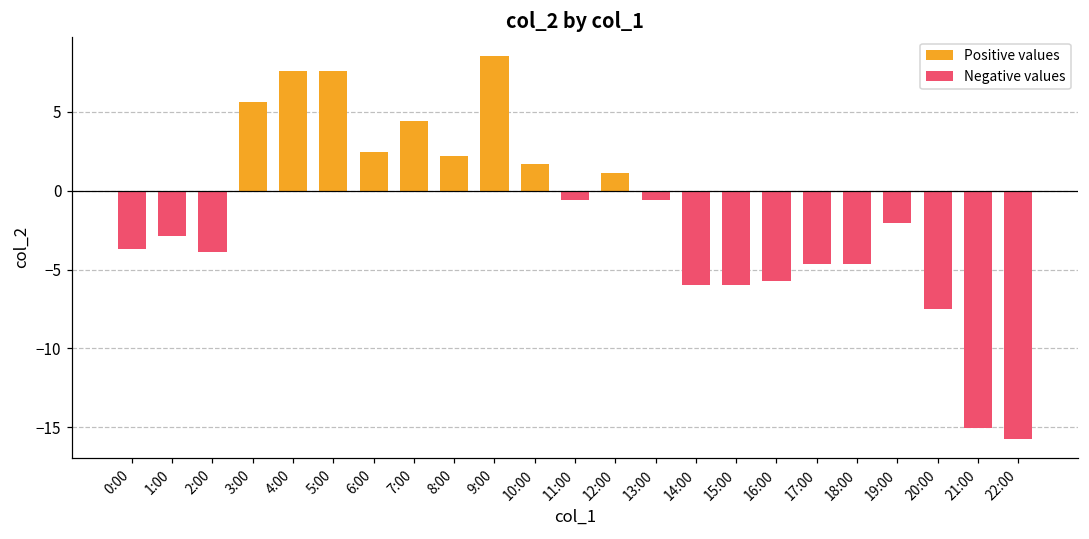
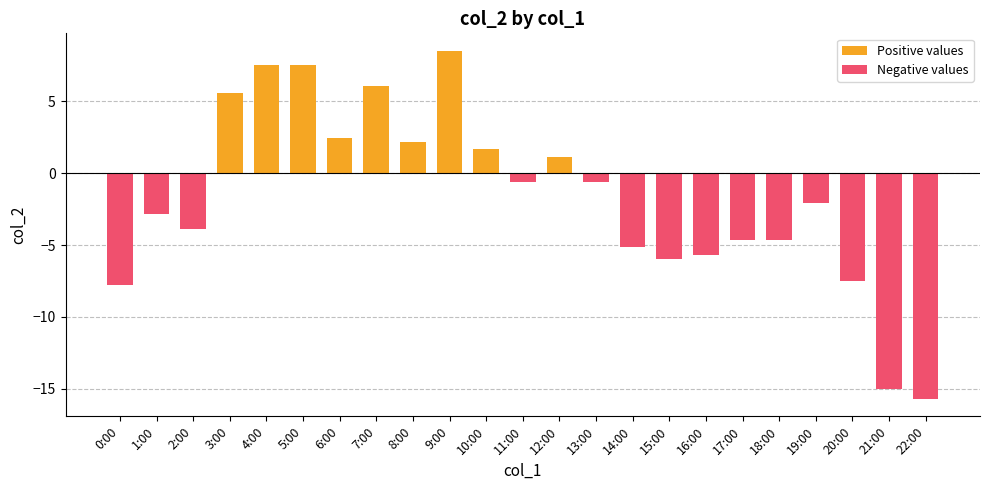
  {
    "Positive values": {
      "3:00": 5.6,
      "4:00": 7.6,
      "5:00": 7.6,
      "6:00": 2.5,
-     "7:00": 4.4,
+     "7:00": 6.1,
      "8:00": 2.2,
      "9:00": 8.5,
      "10:00": 1.7,
      "12:00": 1.1
    },
    "Negative values": {
-     "0:00": -3.7,
+     "0:00": -7.8,
      "1:00": -2.9,
      "2:00": -3.9,
      "11:00": -0.6,
      "13:00": -0.6,
-     "14:00": -6.0,
+     "14:00": -5.1,
      "15:00": -6.0,
      "16:00": -5.7,
      "17:00": -4.6,
      "18:00": -4.6,
      "19:00": -2.0,
      "20:00": -7.5,
      "21:00": -15.0,
      "22:00": -15.7
    }
  }
